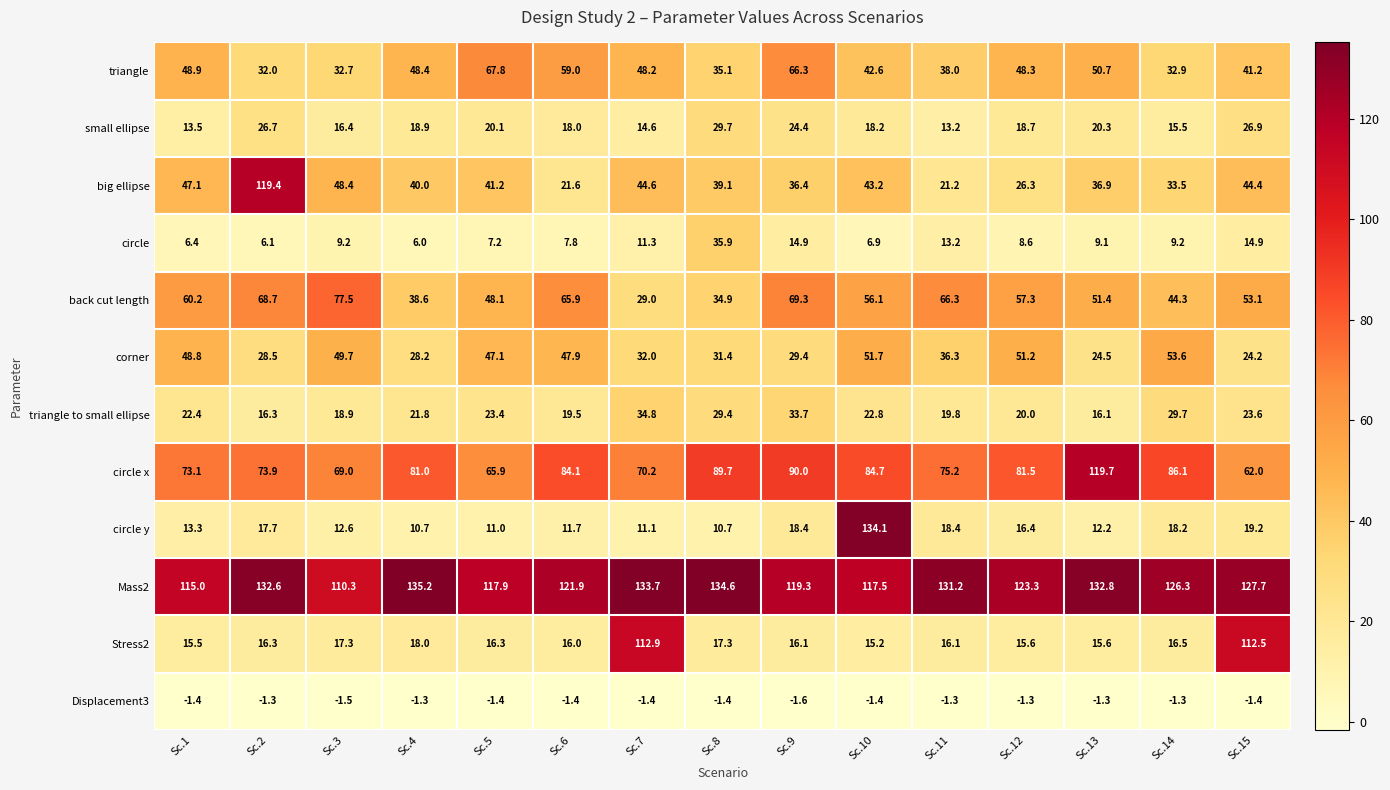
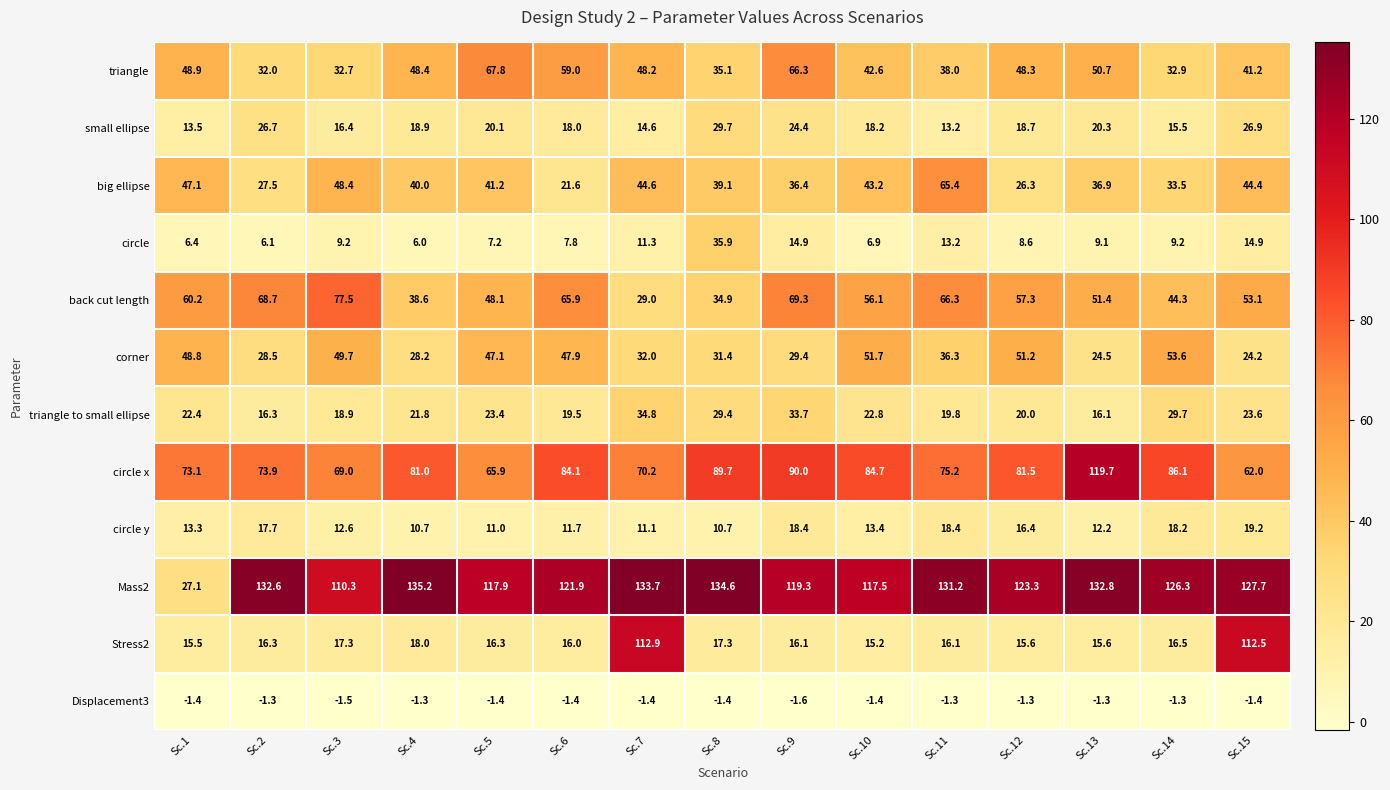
  {
    "triangle": {
      "Sc.1": 48.9,
      "Sc.2": 32.0,
      "Sc.3": 32.7,
      "Sc.4": 48.4,
      "Sc.5": 67.8,
      "Sc.6": 59.0,
      "Sc.7": 48.2,
      "Sc.8": 35.1,
      "Sc.9": 66.3,
      "Sc.10": 42.6,
      "Sc.11": 38.0,
      "Sc.12": 48.3,
      "Sc.13": 50.7,
      "Sc.14": 32.9,
      "Sc.15": 41.2
    },
    "small ellipse": {
      "Sc.1": 13.5,
      "Sc.2": 26.7,
      "Sc.3": 16.4,
      "Sc.4": 18.9,
      "Sc.5": 20.1,
      "Sc.6": 18.0,
      "Sc.7": 14.6,
      "Sc.8": 29.7,
      "Sc.9": 24.4,
      "Sc.10": 18.2,
      "Sc.11": 13.2,
      "Sc.12": 18.7,
      "Sc.13": 20.3,
      "Sc.14": 15.5,
      "Sc.15": 26.9
    },
    "big ellipse": {
      "Sc.1": 47.1,
-     "Sc.2": 119.4,
+     "Sc.2": 27.5,
      "Sc.3": 48.4,
      "Sc.4": 40.0,
      "Sc.5": 41.2,
      "Sc.6": 21.6,
      "Sc.7": 44.6,
      "Sc.8": 39.1,
      "Sc.9": 36.4,
      "Sc.10": 43.2,
-     "Sc.11": 21.2,
+     "Sc.11": 65.4,
      "Sc.12": 26.3,
      "Sc.13": 36.9,
      "Sc.14": 33.5,
      "Sc.15": 44.4
    },
    "circle": {
      "Sc.1": 6.4,
      "Sc.2": 6.1,
      "Sc.3": 9.2,
      "Sc.4": 6.0,
      "Sc.5": 7.2,
      "Sc.6": 7.8,
      "Sc.7": 11.3,
      "Sc.8": 35.9,
      "Sc.9": 14.9,
      "Sc.10": 6.9,
      "Sc.11": 13.2,
      "Sc.12": 8.6,
      "Sc.13": 9.1,
      "Sc.14": 9.2,
      "Sc.15": 14.9
    },
    "back cut length": {
      "Sc.1": 60.2,
      "Sc.2": 68.7,
      "Sc.3": 77.5,
      "Sc.4": 38.6,
      "Sc.5": 48.1,
      "Sc.6": 65.9,
      "Sc.7": 29.0,
      "Sc.8": 34.9,
      "Sc.9": 69.3,
      "Sc.10": 56.1,
      "Sc.11": 66.3,
      "Sc.12": 57.3,
      "Sc.13": 51.4,
      "Sc.14": 44.3,
      "Sc.15": 53.1
    },
    "corner": {
      "Sc.1": 48.8,
      "Sc.2": 28.5,
      "Sc.3": 49.7,
      "Sc.4": 28.2,
      "Sc.5": 47.1,
      "Sc.6": 47.9,
      "Sc.7": 32.0,
      "Sc.8": 31.4,
      "Sc.9": 29.4,
      "Sc.10": 51.7,
      "Sc.11": 36.3,
      "Sc.12": 51.2,
      "Sc.13": 24.5,
      "Sc.14": 53.6,
      "Sc.15": 24.2
    },
    "triangle to small ellipse": {
      "Sc.1": 22.4,
      "Sc.2": 16.3,
      "Sc.3": 18.9,
      "Sc.4": 21.8,
      "Sc.5": 23.4,
      "Sc.6": 19.5,
      "Sc.7": 34.8,
      "Sc.8": 29.4,
      "Sc.9": 33.7,
      "Sc.10": 22.8,
      "Sc.11": 19.8,
      "Sc.12": 20.0,
      "Sc.13": 16.1,
      "Sc.14": 29.7,
      "Sc.15": 23.6
    },
    "circle x": {
      "Sc.1": 73.1,
      "Sc.2": 73.9,
      "Sc.3": 69.0,
      "Sc.4": 81.0,
      "Sc.5": 65.9,
      "Sc.6": 84.1,
      "Sc.7": 70.2,
      "Sc.8": 89.7,
      "Sc.9": 90.0,
      "Sc.10": 84.7,
      "Sc.11": 75.2,
      "Sc.12": 81.5,
      "Sc.13": 119.7,
      "Sc.14": 86.1,
      "Sc.15": 62.0
    },
    "circle y": {
      "Sc.1": 13.3,
      "Sc.2": 17.7,
      "Sc.3": 12.6,
      "Sc.4": 10.7,
      "Sc.5": 11.0,
      "Sc.6": 11.7,
      "Sc.7": 11.1,
      "Sc.8": 10.7,
      "Sc.9": 18.4,
-     "Sc.10": 134.1,
+     "Sc.10": 13.4,
      "Sc.11": 18.4,
      "Sc.12": 16.4,
      "Sc.13": 12.2,
      "Sc.14": 18.2,
      "Sc.15": 19.2
    },
    "Mass2": {
-     "Sc.1": 115.0,
+     "Sc.1": 27.1,
      "Sc.2": 132.6,
      "Sc.3": 110.3,
      "Sc.4": 135.2,
      "Sc.5": 117.9,
      "Sc.6": 121.9,
      "Sc.7": 133.7,
      "Sc.8": 134.6,
      "Sc.9": 119.3,
      "Sc.10": 117.5,
      "Sc.11": 131.2,
      "Sc.12": 123.3,
      "Sc.13": 132.8,
      "Sc.14": 126.3,
      "Sc.15": 127.7
    },
    "Stress2": {
      "Sc.1": 15.5,
      "Sc.2": 16.3,
      "Sc.3": 17.3,
      "Sc.4": 18.0,
      "Sc.5": 16.3,
      "Sc.6": 16.0,
      "Sc.7": 112.9,
      "Sc.8": 17.3,
      "Sc.9": 16.1,
      "Sc.10": 15.2,
      "Sc.11": 16.1,
      "Sc.12": 15.6,
      "Sc.13": 15.6,
      "Sc.14": 16.5,
      "Sc.15": 112.5
    },
    "Displacement3": {
      "Sc.1": -1.4,
      "Sc.2": -1.3,
      "Sc.3": -1.5,
      "Sc.4": -1.3,
      "Sc.5": -1.4,
      "Sc.6": -1.4,
      "Sc.7": -1.4,
      "Sc.8": -1.4,
      "Sc.9": -1.6,
      "Sc.10": -1.4,
      "Sc.11": -1.3,
      "Sc.12": -1.3,
      "Sc.13": -1.3,
      "Sc.14": -1.3,
      "Sc.15": -1.4
    }
  }
